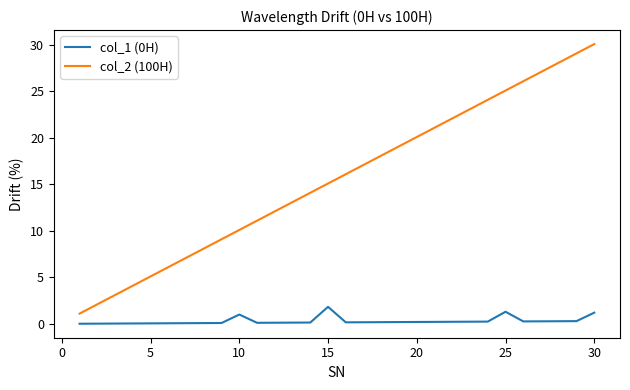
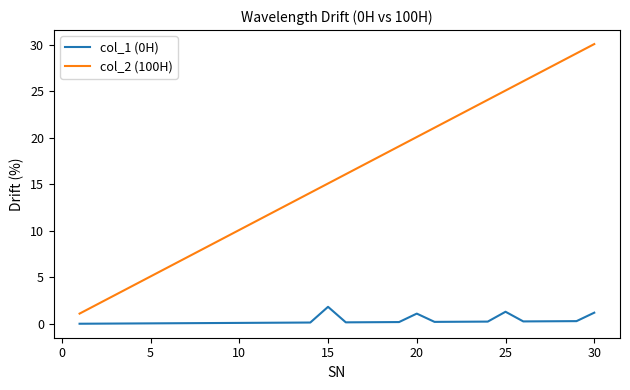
  {
    "col_1 (0H)": {
      "5": 0,
-     "10": 1,
+     "10": 0,
      "15": 2,
-     "20": 0,
+     "20": 1,
      "25": 1,
      "30": 1
    },
    "col_2 (100H)": {
      "5": 5,
      "10": 10,
      "15": 15,
      "20": 20,
      "25": 25,
      "30": 30
    }
  }
